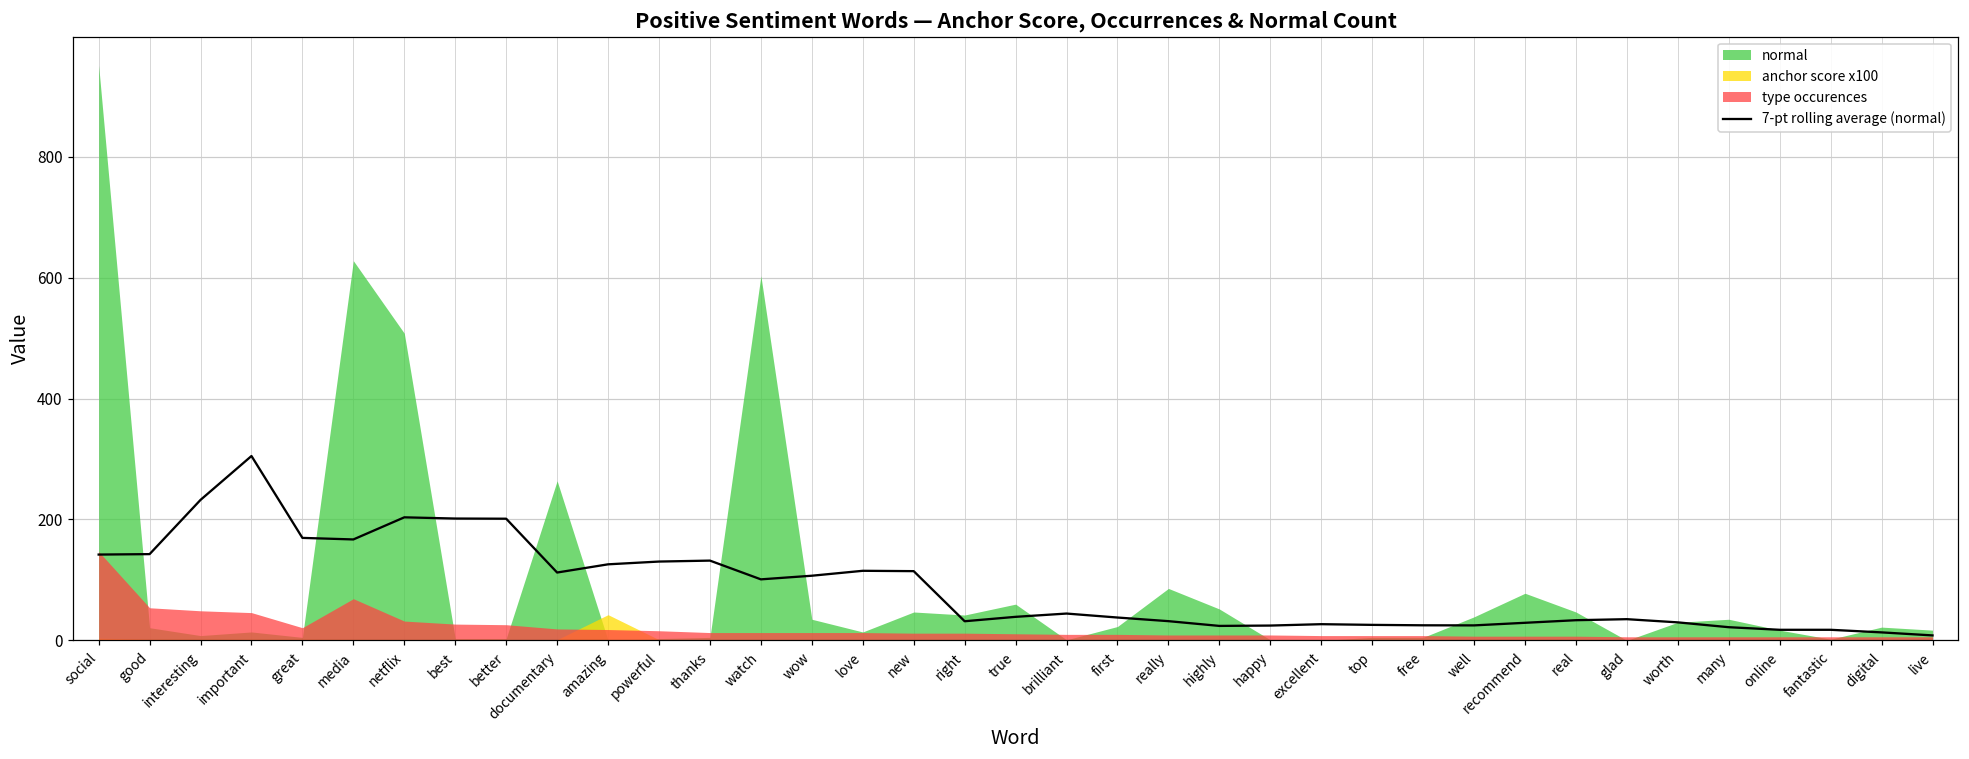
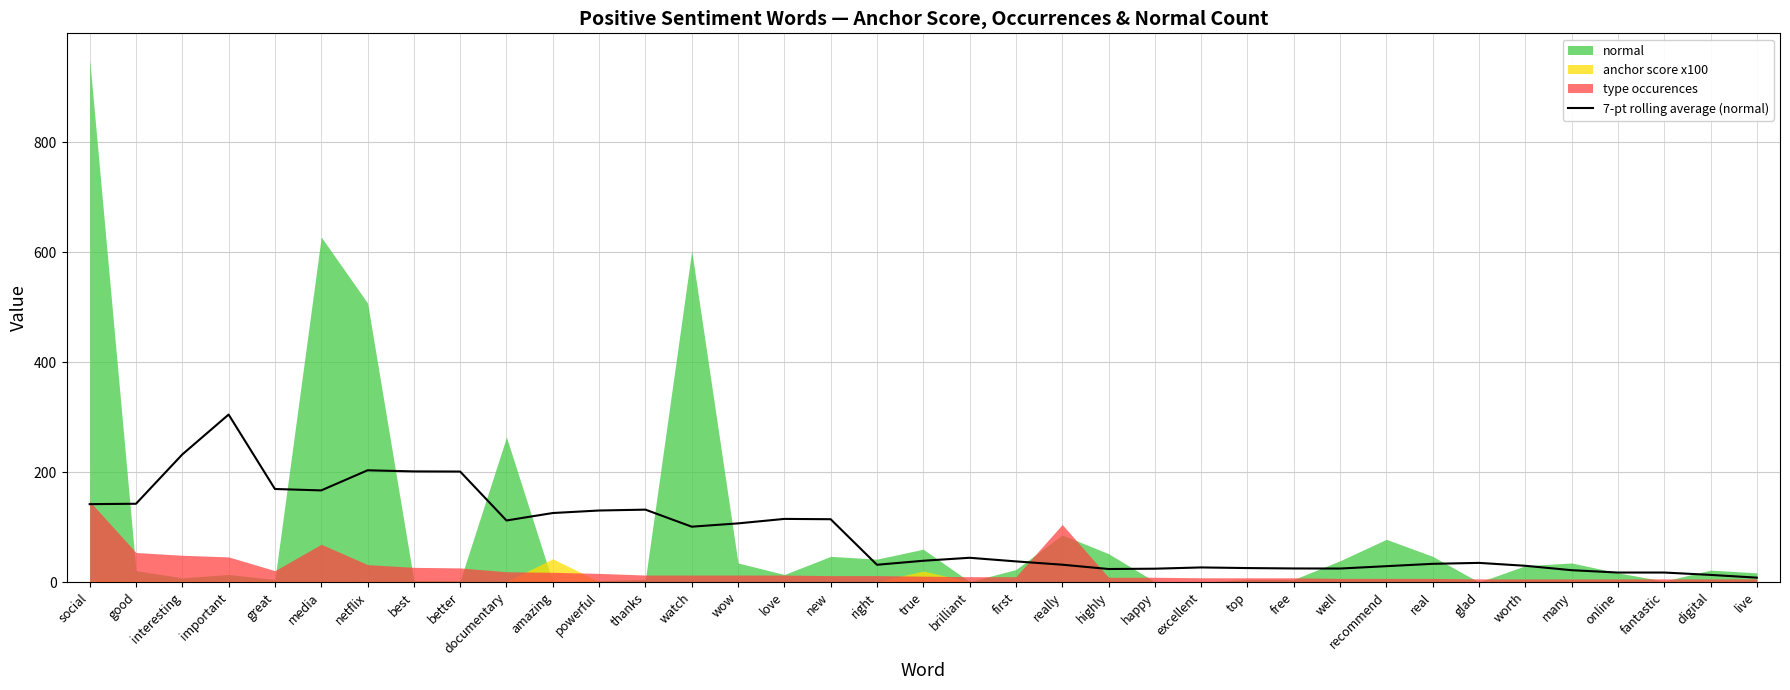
  {
    "7-pt rolling average (normal)": {
      "social": 140,
      "good": 140,
      "interesting": 230,
      "important": 310,
      "great": 170,
      "media": 170,
      "netflix": 200,
      "best": 200,
      "better": 200,
      "documentary": 110,
      "amazing": 130,
      "powerful": 130,
      "thanks": 130,
      "watch": 100,
      "wow": 110,
      "love": 120,
      "new": 110,
      "right": 30,
      "true": 40,
      "brilliant": 40,
      "first": 40,
      "really": 30,
      "highly": 20,
      "happy": 20,
      "excellent": 30,
      "top": 30,
      "free": 30,
      "well": 20,
      "recommend": 30,
      "real": 30,
      "glad": 40,
      "many": 20,
      "fantastic": 20,
      "digital": 10
    },
    "normal": {
      "social": 950,
      "good": 20,
      "interesting": 10,
      "important": 10,
      "media": 630,
      "netflix": 510,
      "documentary": 260,
      "amazing": 0,
      "watch": 600,
      "wow": 40,
      "new": 50,
      "right": 40,
      "true": 60,
      "first": 20,
      "really": 90,
      "highly": 50,
      "well": 40,
      "recommend": 80,
      "real": 50,
      "many": 40,
      "digital": 20,
      "live": 20
    },
    "anchor score x100": {
      "amazing": 40,
-     "true": 0
+     "true": 20
    },
    "type occurences": {
      "social": 150,
      "good": 50,
      "interesting": 50,
      "important": 50,
      "great": 20,
      "media": 70,
      "netflix": 30,
      "best": 30,
      "better": 30,
      "documentary": 20,
      "amazing": 20,
      "powerful": 20,
      "thanks": 10,
      "watch": 10,
      "wow": 10,
      "new": 10,
      "right": 10,
      "true": 10,
      "brilliant": 10,
      "first": 10,
-     "really": 10,
+     "really": 110,
      "highly": 10,
      "happy": 10,
      "excellent": 10,
      "well": 10,
      "recommend": 10,
      "real": 10,
      "glad": 10,
      "worth": 10,
      "many": 10,
      "online": 10,
      "digital": 10
    }
  }
